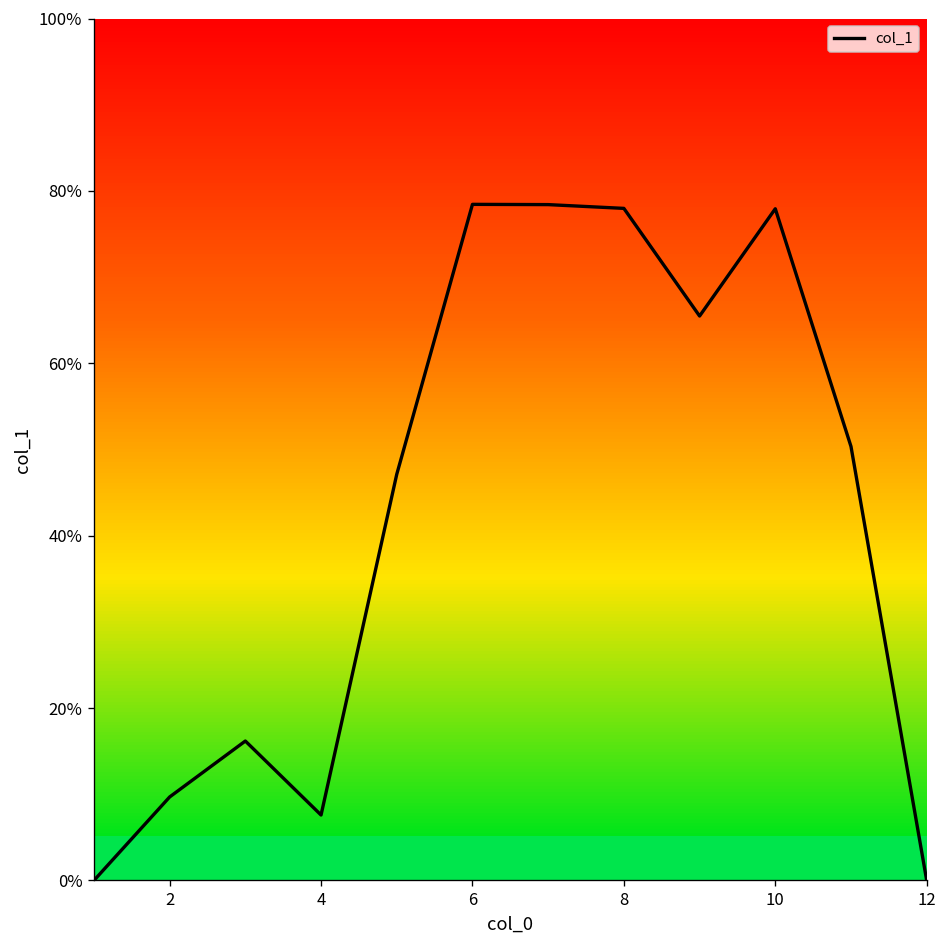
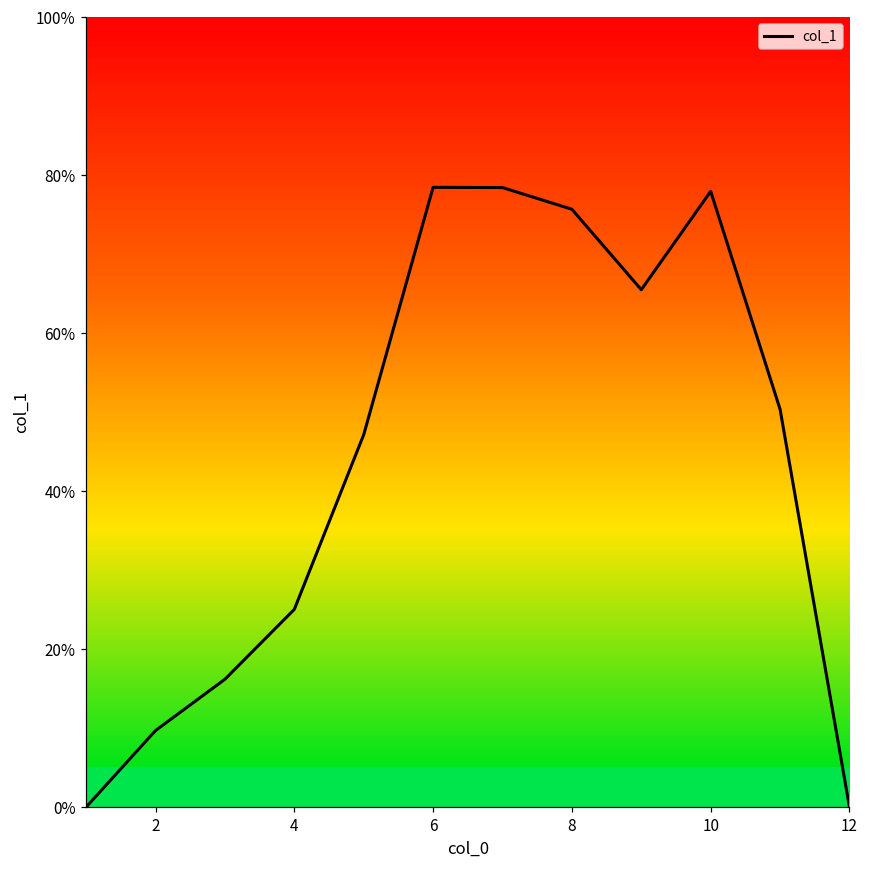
  {
    "2": "10%",
-   "4": "8%",
+   "4": "25%",
    "6": "78%",
-   "8": "78%",
+   "8": "76%",
    "10": "78%",
    "12": "0%"
  }
